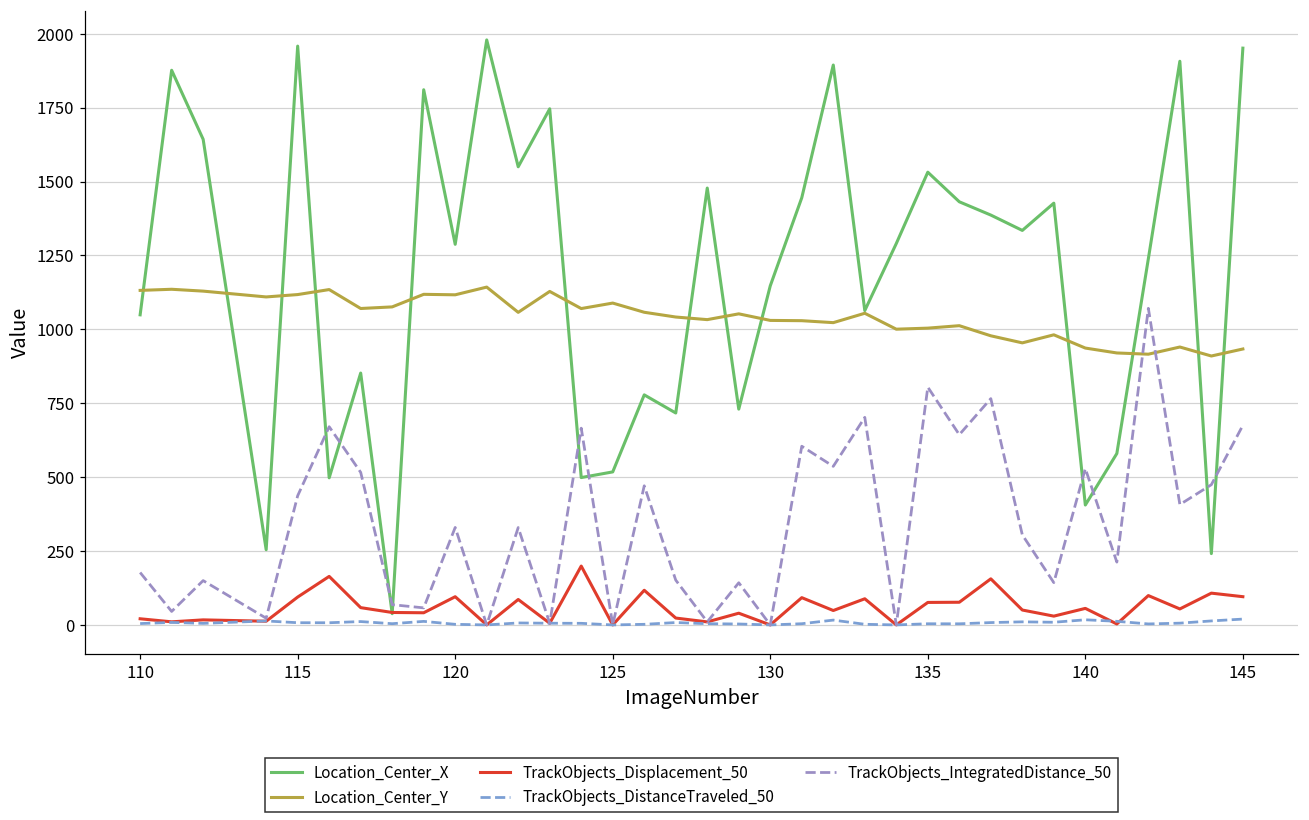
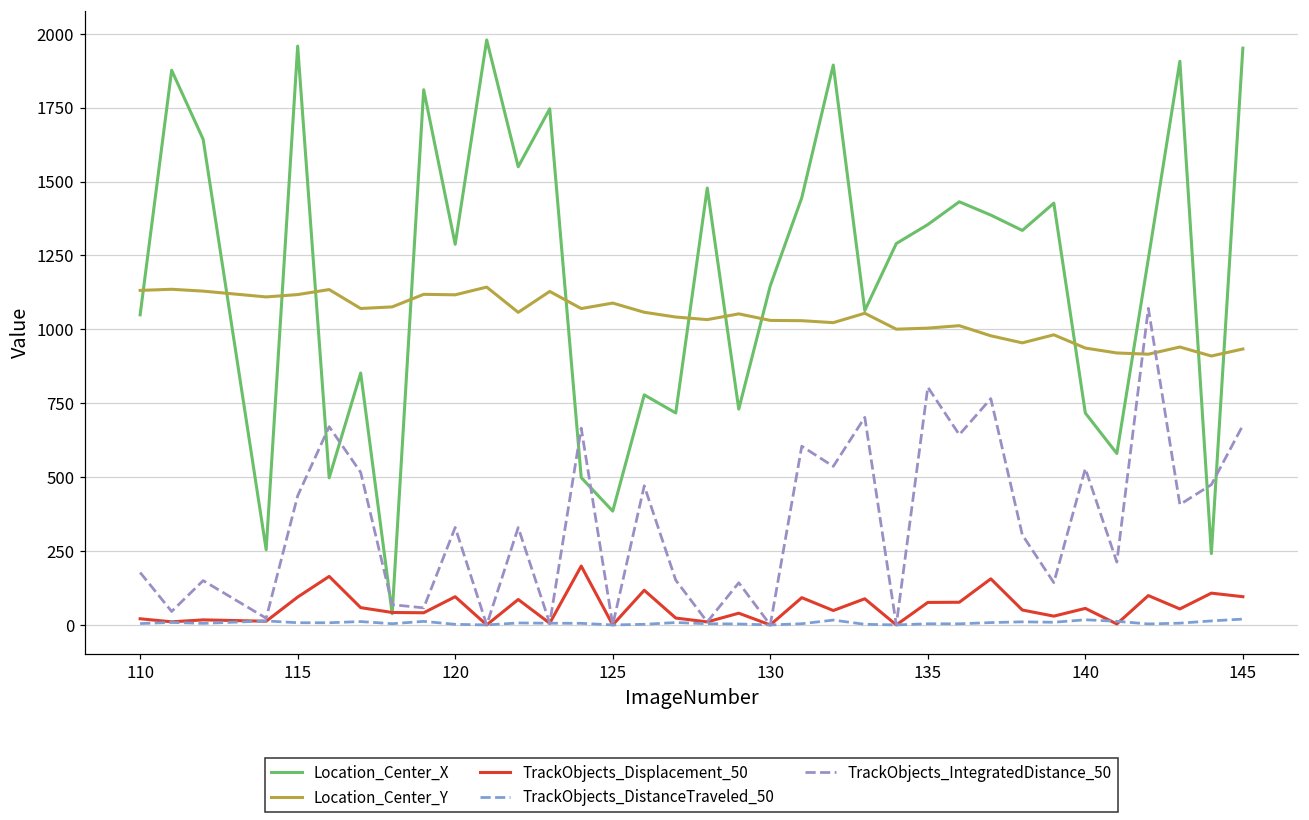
  {
    "Location_Center_X": {
      "110": 1050,
      "115": 1960,
      "120": 1290,
-     "125": 520,
+     "125": 390,
      "130": 1150,
-     "135": 1530,
-     "140": 410,
+     "135": 1350,
+     "140": 720,
      "145": 1950
    },
    "Location_Center_Y": {
      "110": 1130,
      "115": 1120,
      "120": 1120,
      "125": 1090,
      "130": 1030,
      "135": 1000,
      "140": 940,
      "145": 930
    },
    "TrackObjects_Displacement_50": {
      "110": 20,
      "115": 90,
      "120": 100,
      "135": 80,
      "140": 60,
      "145": 100
    }
  }
